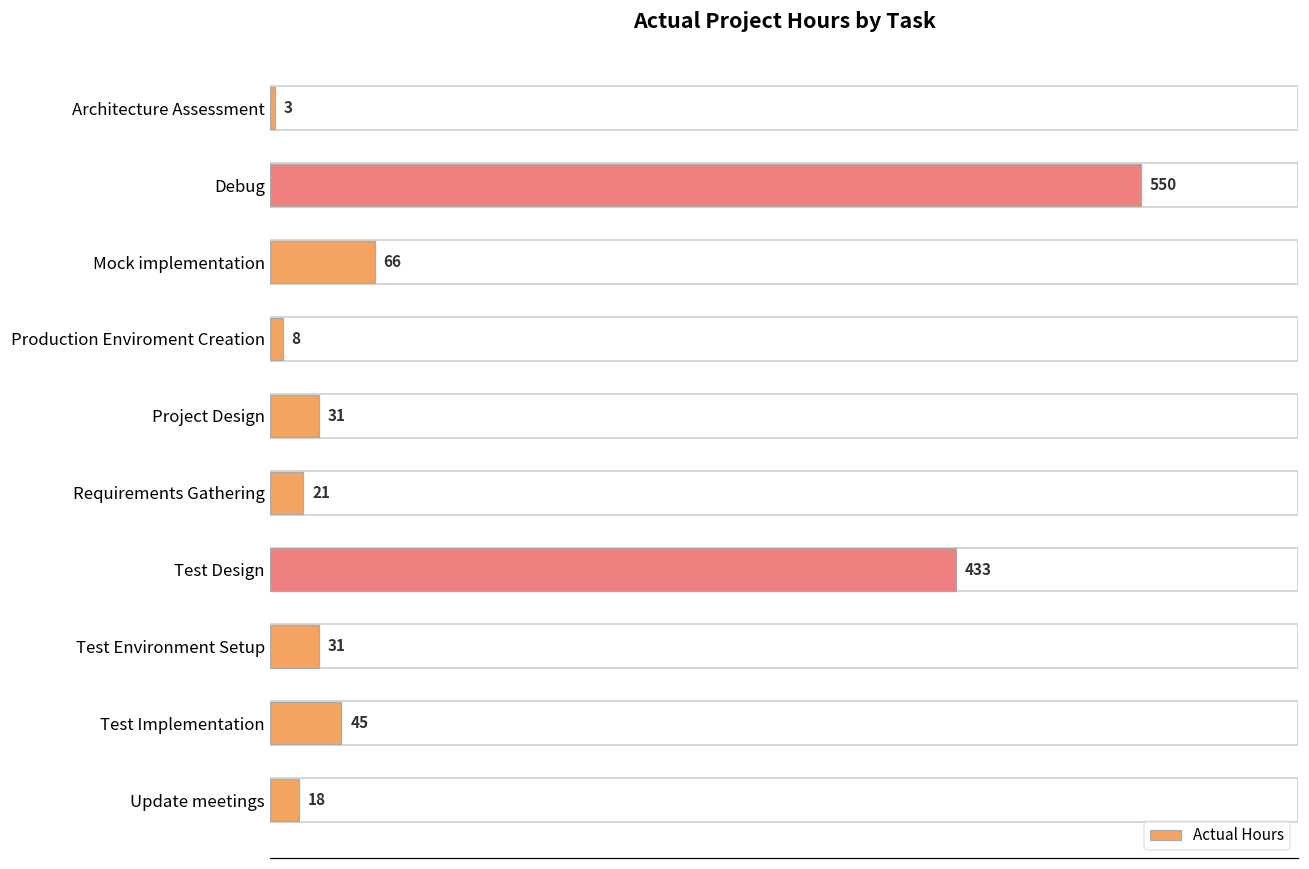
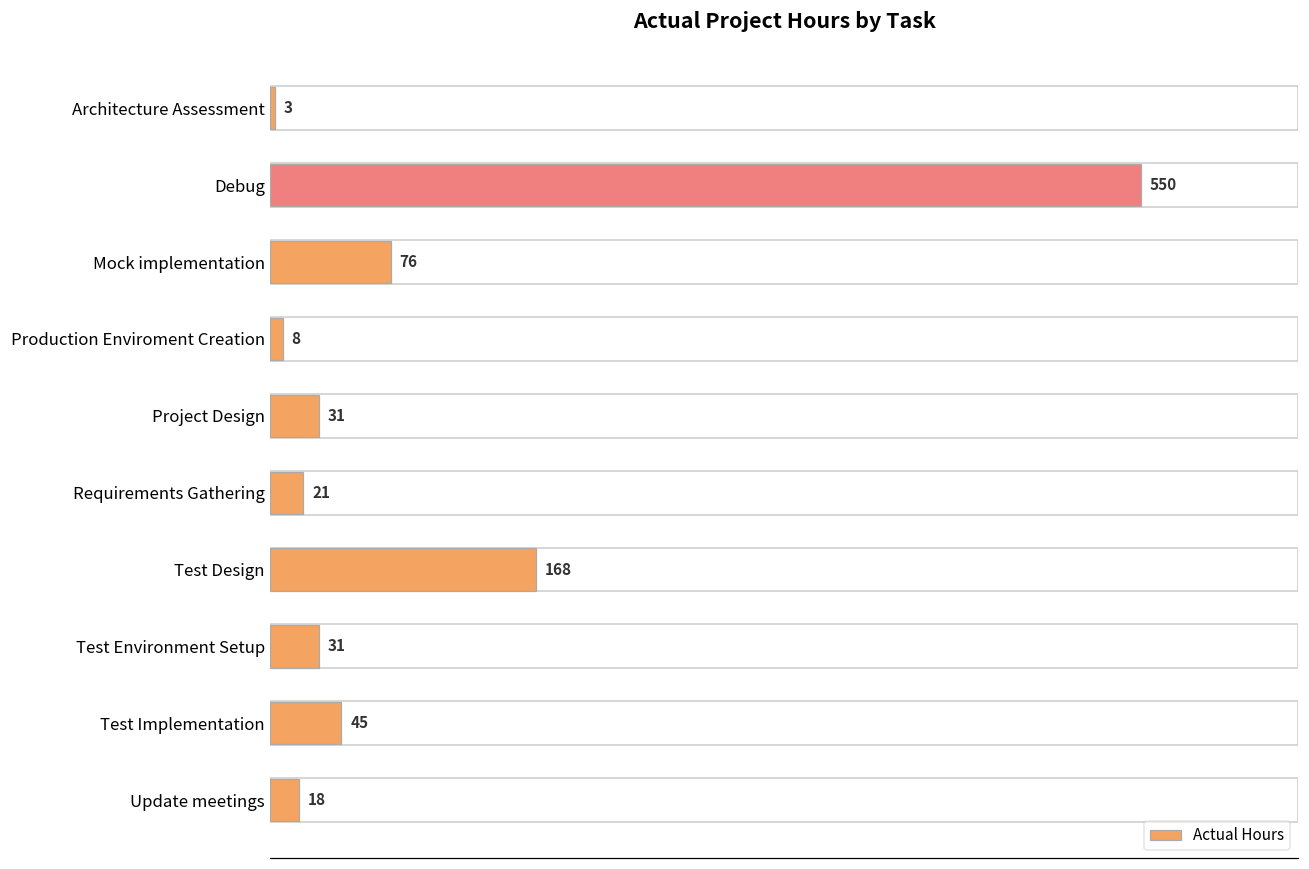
  {
    "Architecture Assessment": 3,
    "Debug": 550,
-   "Mock implementation": 66,
+   "Mock implementation": 76,
    "Production Enviroment Creation": 8,
    "Project Design": 31,
    "Requirements Gathering": 21,
-   "Test Design": 433,
+   "Test Design": 168,
    "Test Environment Setup": 31,
    "Test Implementation": 45,
    "Update meetings": 18
  }
